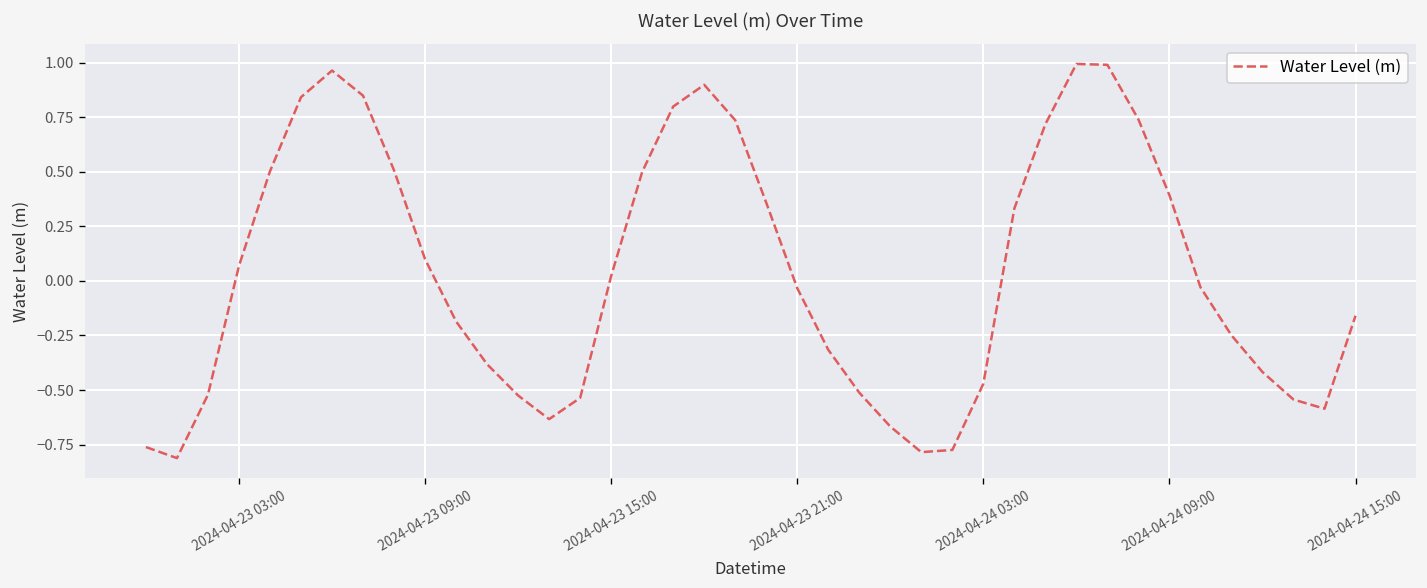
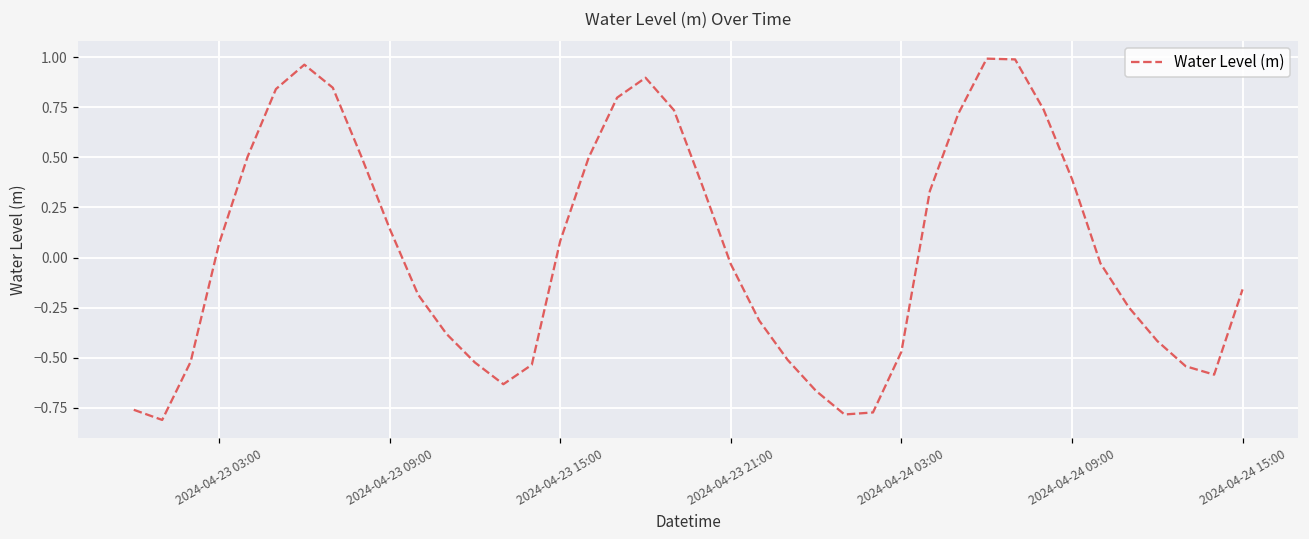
  {
    "2024-04-23 03:00": 0.07,
-   "2024-04-23 09:00": 0.10,
-   "2024-04-23 15:00": 0.02,
+   "2024-04-23 09:00": 0.14,
+   "2024-04-23 15:00": 0.08,
    "2024-04-23 21:00": -0.03,
    "2024-04-24 03:00": -0.47,
    "2024-04-24 09:00": 0.39,
    "2024-04-24 15:00": -0.16
  }
